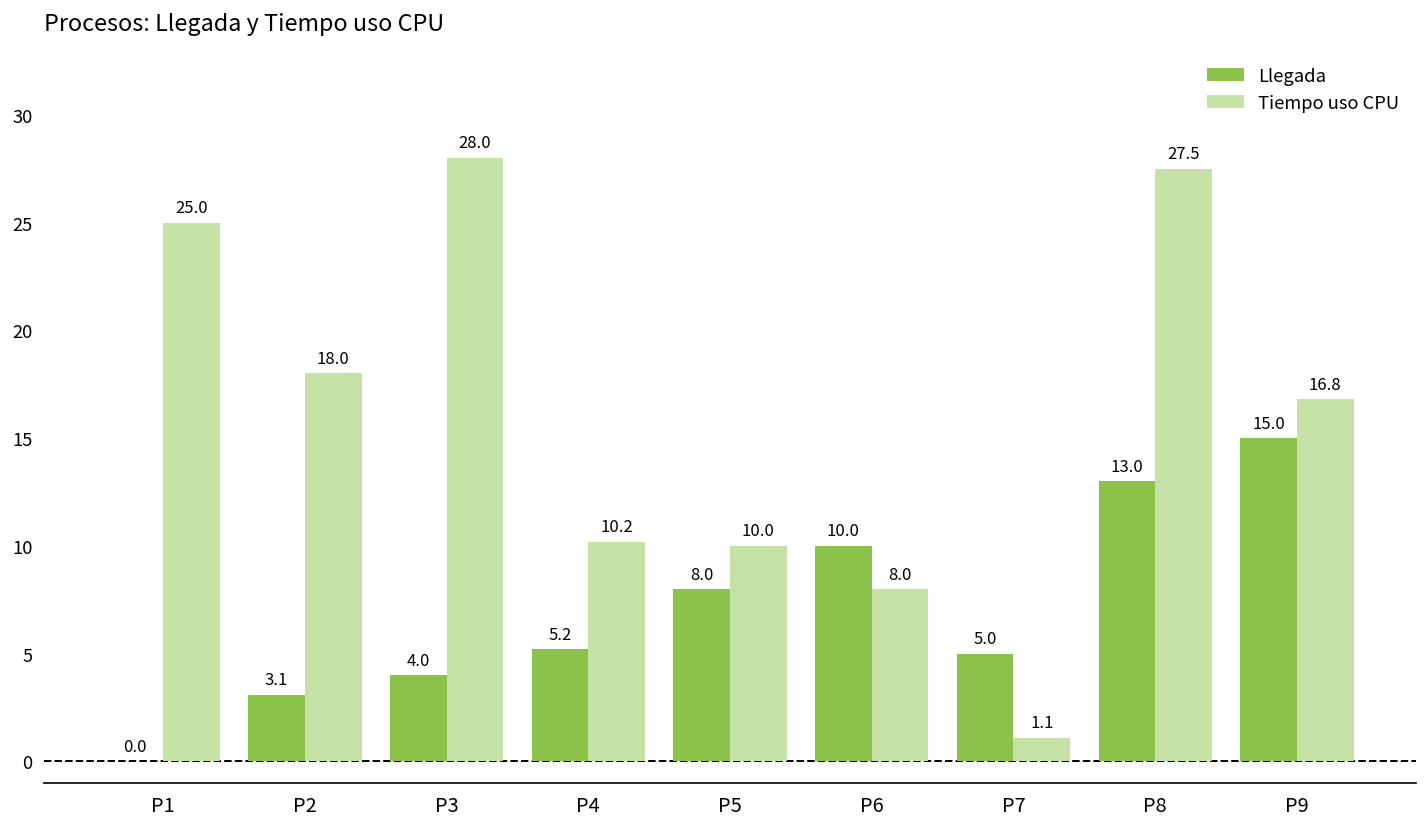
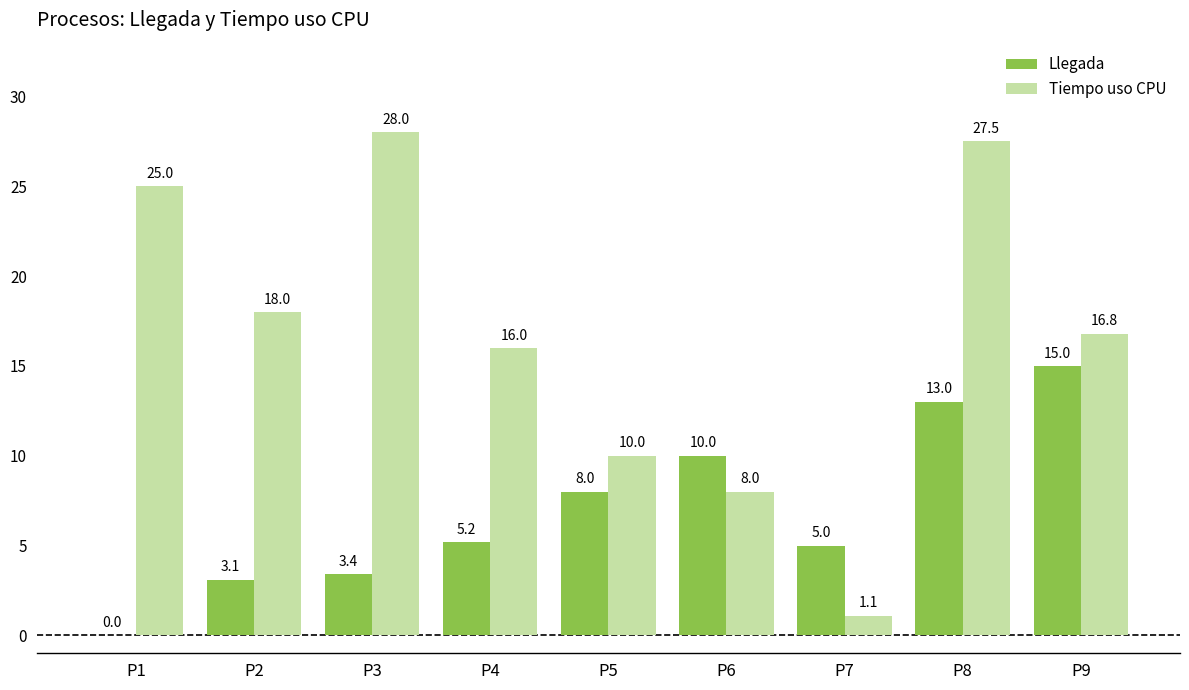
  {
    "Llegada": {
      "P1": 0.0,
      "P2": 3.1,
-     "P3": 4.0,
+     "P3": 3.4,
      "P4": 5.2,
      "P5": 8.0,
      "P6": 10.0,
      "P7": 5.0,
      "P8": 13.0,
      "P9": 15.0
    },
    "Tiempo uso CPU": {
      "P1": 25.0,
      "P2": 18.0,
      "P3": 28.0,
-     "P4": 10.2,
+     "P4": 16.0,
      "P5": 10.0,
      "P6": 8.0,
      "P7": 1.1,
      "P8": 27.5,
      "P9": 16.8
    }
  }
